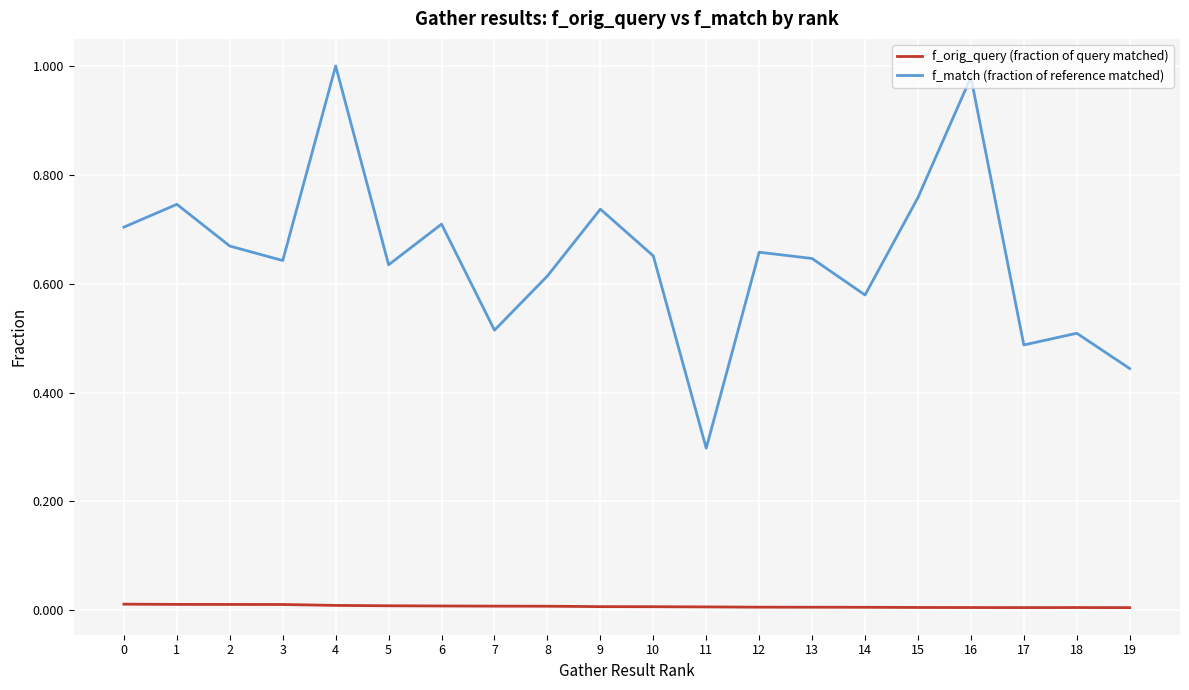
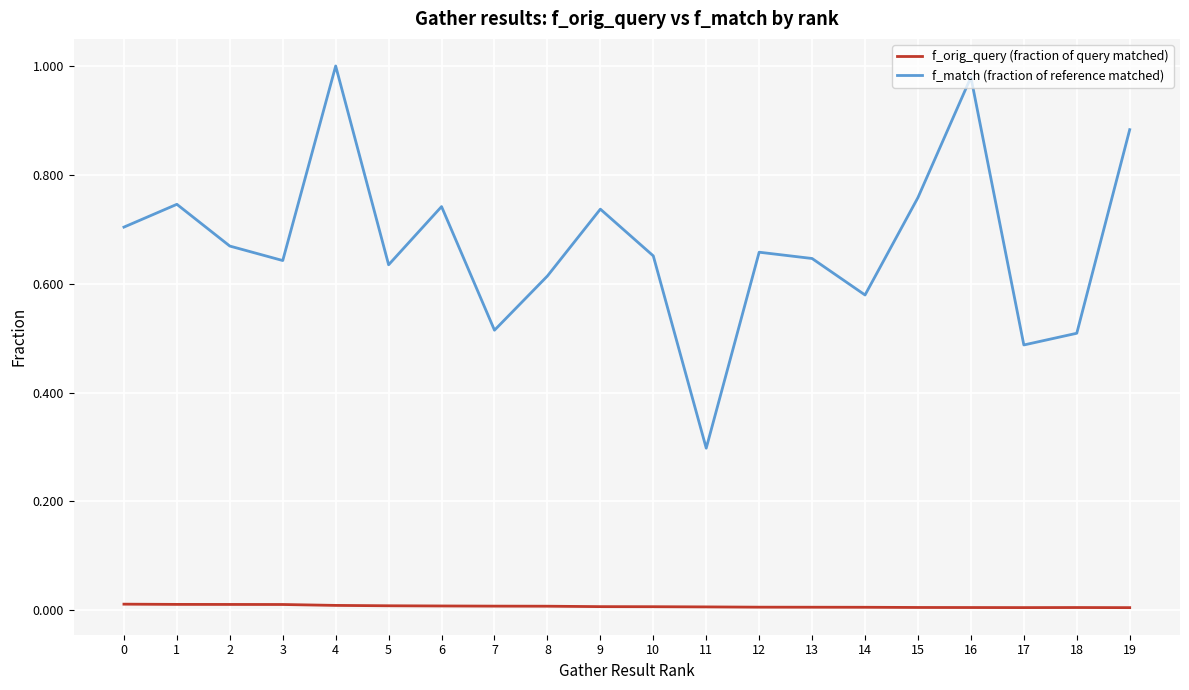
  {
    "f_orig_query (fraction of query matched)": {
      "0": 0.01,
      "1": 0.01,
      "2": 0.01,
      "3": 0.01,
      "4": 0.01,
      "5": 0.01,
      "6": 0.01,
      "7": 0.01,
      "8": 0.01,
      "9": 0.01,
      "10": 0.01,
      "11": 0.01,
      "12": 0.01,
      "13": 0.01,
      "14": 0.01,
      "15": 0.01,
      "16": 0.01,
      "17": 0.01,
      "18": 0.01,
      "19": 0.00
    },
    "f_match (fraction of reference matched)": {
      "0": 0.70,
      "1": 0.75,
      "2": 0.67,
      "3": 0.64,
      "4": 1.00,
      "5": 0.63,
-     "6": 0.71,
+     "6": 0.74,
      "7": 0.51,
      "8": 0.61,
      "9": 0.74,
      "10": 0.65,
      "11": 0.30,
      "12": 0.66,
      "13": 0.65,
      "14": 0.58,
      "15": 0.76,
      "17": 0.49,
      "18": 0.51,
-     "19": 0.44
+     "19": 0.88
    }
  }
